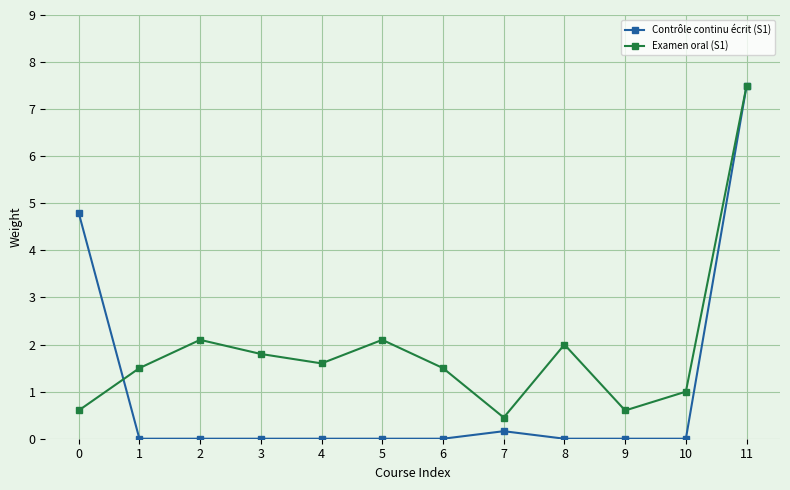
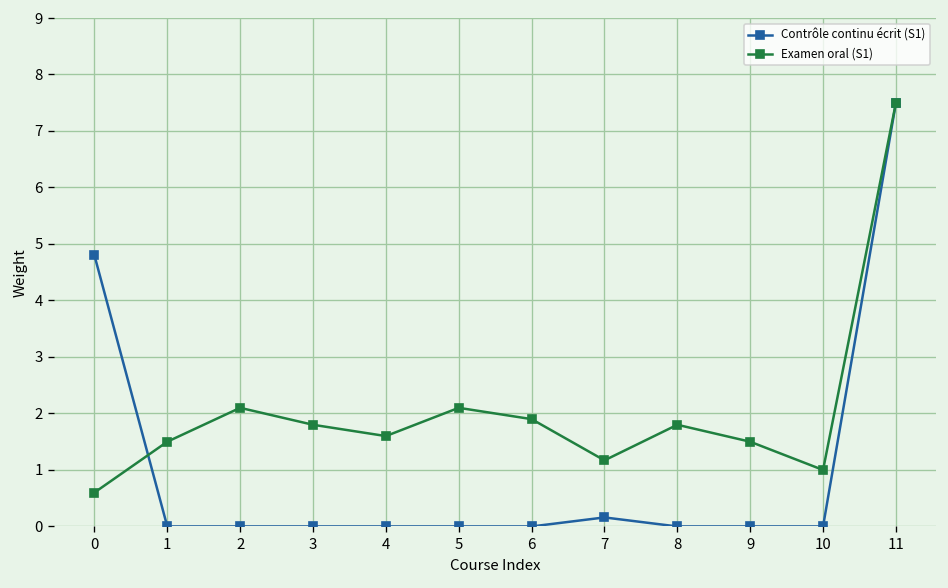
  {
    "Contrôle continu écrit (S1)": {
      "0": 4.8,
      "1": 0.0,
      "2": 0.0,
      "3": 0.0,
      "4": 0.0,
      "5": 0.0,
      "6": 0.0,
      "7": 0.2,
      "8": 0.0,
      "9": 0.0,
      "10": 0.0
    },
    "Examen oral (S1)": {
      "0": 0.6,
      "1": 1.5,
      "2": 2.1,
      "3": 1.8,
      "4": 1.6,
      "5": 2.1,
-     "6": 1.5,
-     "7": 0.5,
-     "8": 2.0,
-     "9": 0.6,
+     "6": 1.9,
+     "7": 1.2,
+     "8": 1.8,
+     "9": 1.5,
      "10": 1.0
    }
  }
